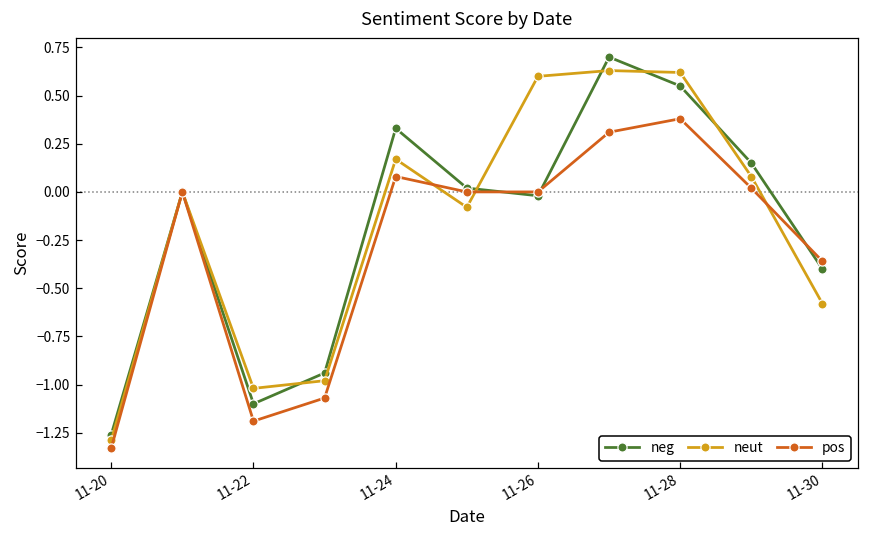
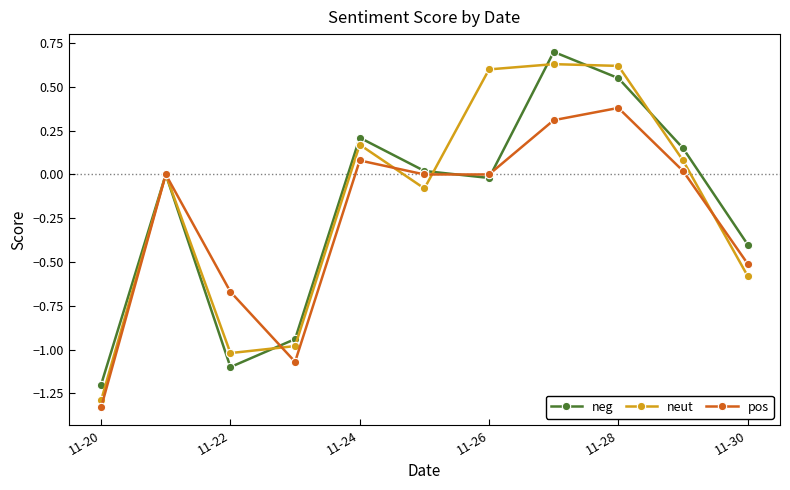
  {
    "neg": {
-     "11-20": -1.26,
+     "11-20": -1.20,
      "11-22": -1.10,
-     "11-24": 0.33,
+     "11-24": 0.21,
      "11-26": -0.02,
      "11-28": 0.55,
      "11-30": -0.40
    },
    "neut": {
      "11-20": -1.29,
      "11-22": -1.02,
      "11-24": 0.17,
      "11-26": 0.60,
      "11-28": 0.62,
      "11-30": -0.58
    },
    "pos": {
      "11-20": -1.33,
-     "11-22": -1.19,
+     "11-22": -0.67,
      "11-24": 0.08,
      "11-26": 0.00,
      "11-28": 0.38,
-     "11-30": -0.36
+     "11-30": -0.51
    }
  }
